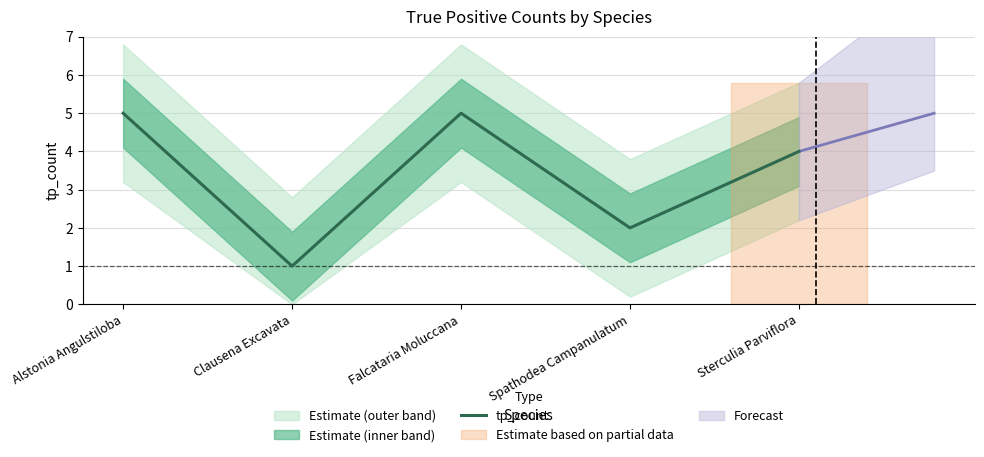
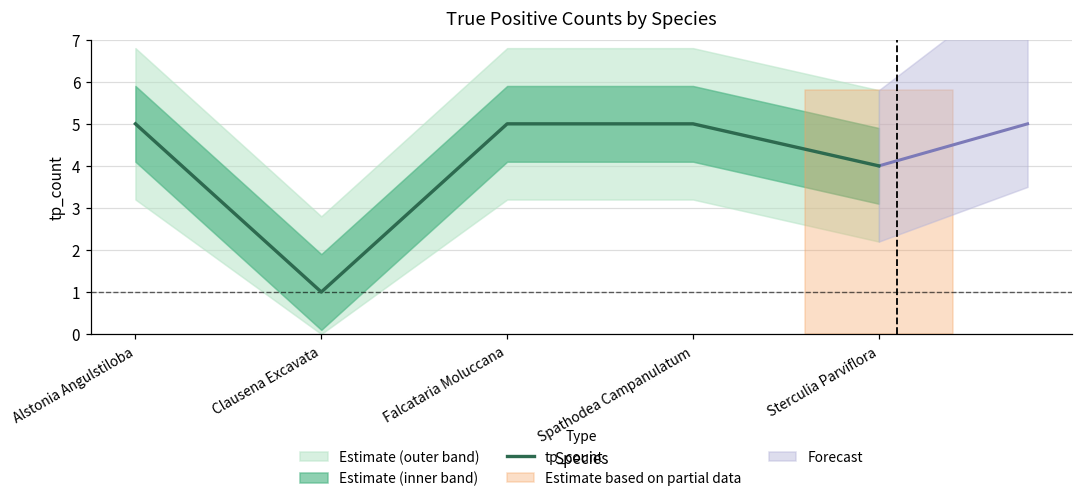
  {
    "tp_count": {
      "Alstonia Angulstiloba": 5,
      "Clausena Excavata": 1,
      "Falcataria Moluccana": 5,
-     "Spathodea Campanulatum": 2
+     "Spathodea Campanulatum": 5
    }
  }
